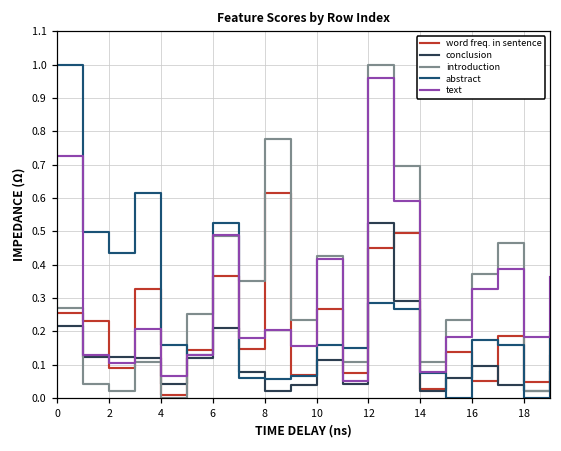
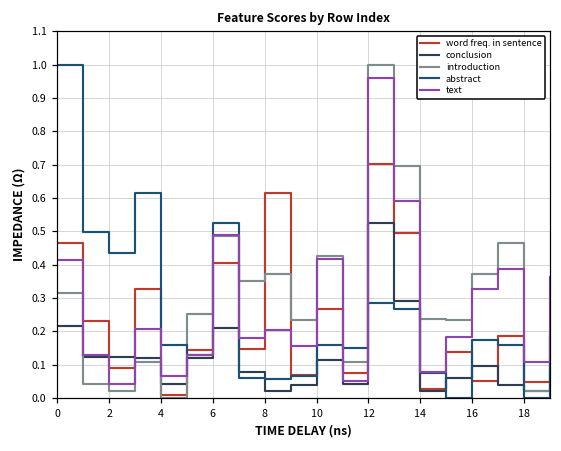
  {
    "word freq. in sentence": {
-     "0": 0.25,
+     "0": 0.46,
      "2": 0.09,
      "4": 0.01,
-     "6": 0.37,
+     "6": 0.40,
      "8": 0.62,
      "10": 0.27,
-     "12": 0.45,
+     "12": 0.70,
      "16": 0.05,
      "18": 0.05
    },
    "introduction": {
-     "0": 0.27,
+     "0": 0.31,
      "2": 0.02,
      "4": 0.00,
-     "8": 0.78,
+     "8": 0.37,
      "10": 0.43,
      "12": 1.00,
-     "14": 0.11,
+     "14": 0.24,
      "16": 0.37
    },
    "text": {
-     "0": 0.72,
-     "2": 0.10,
+     "0": 0.41,
+     "2": 0.04,
      "4": 0.07,
      "8": 0.20,
      "10": 0.42,
      "12": 0.96,
      "16": 0.33,
-     "18": 0.18
+     "18": 0.11
    }
  }
